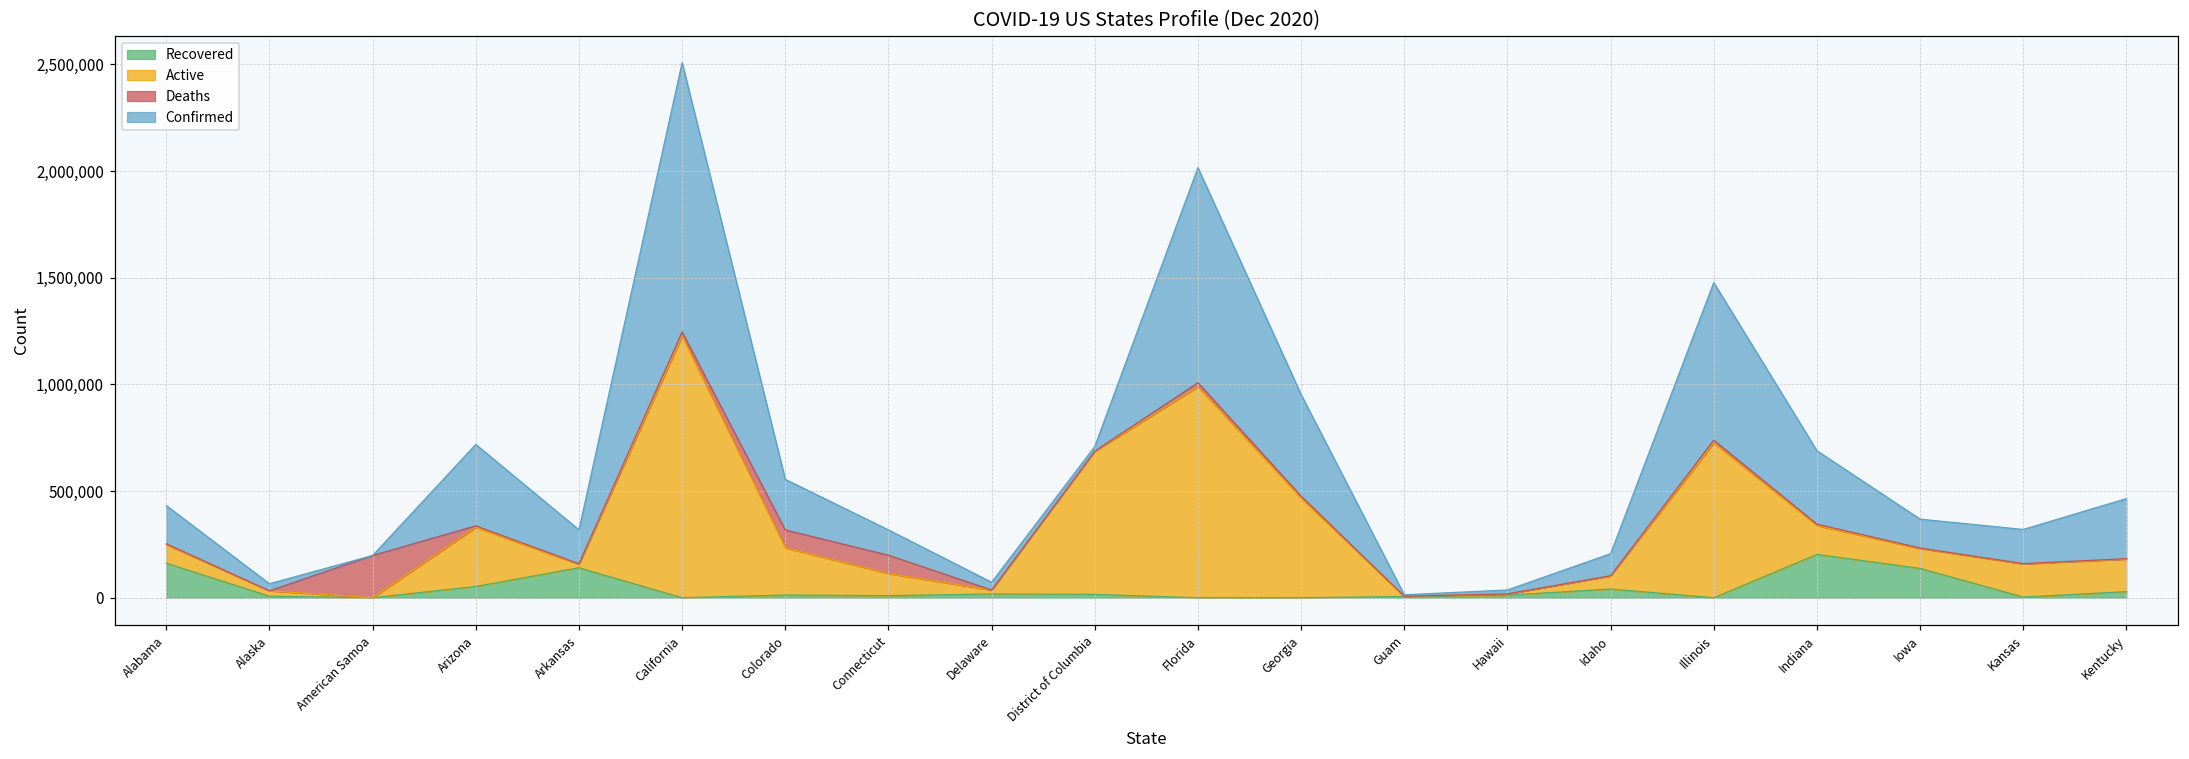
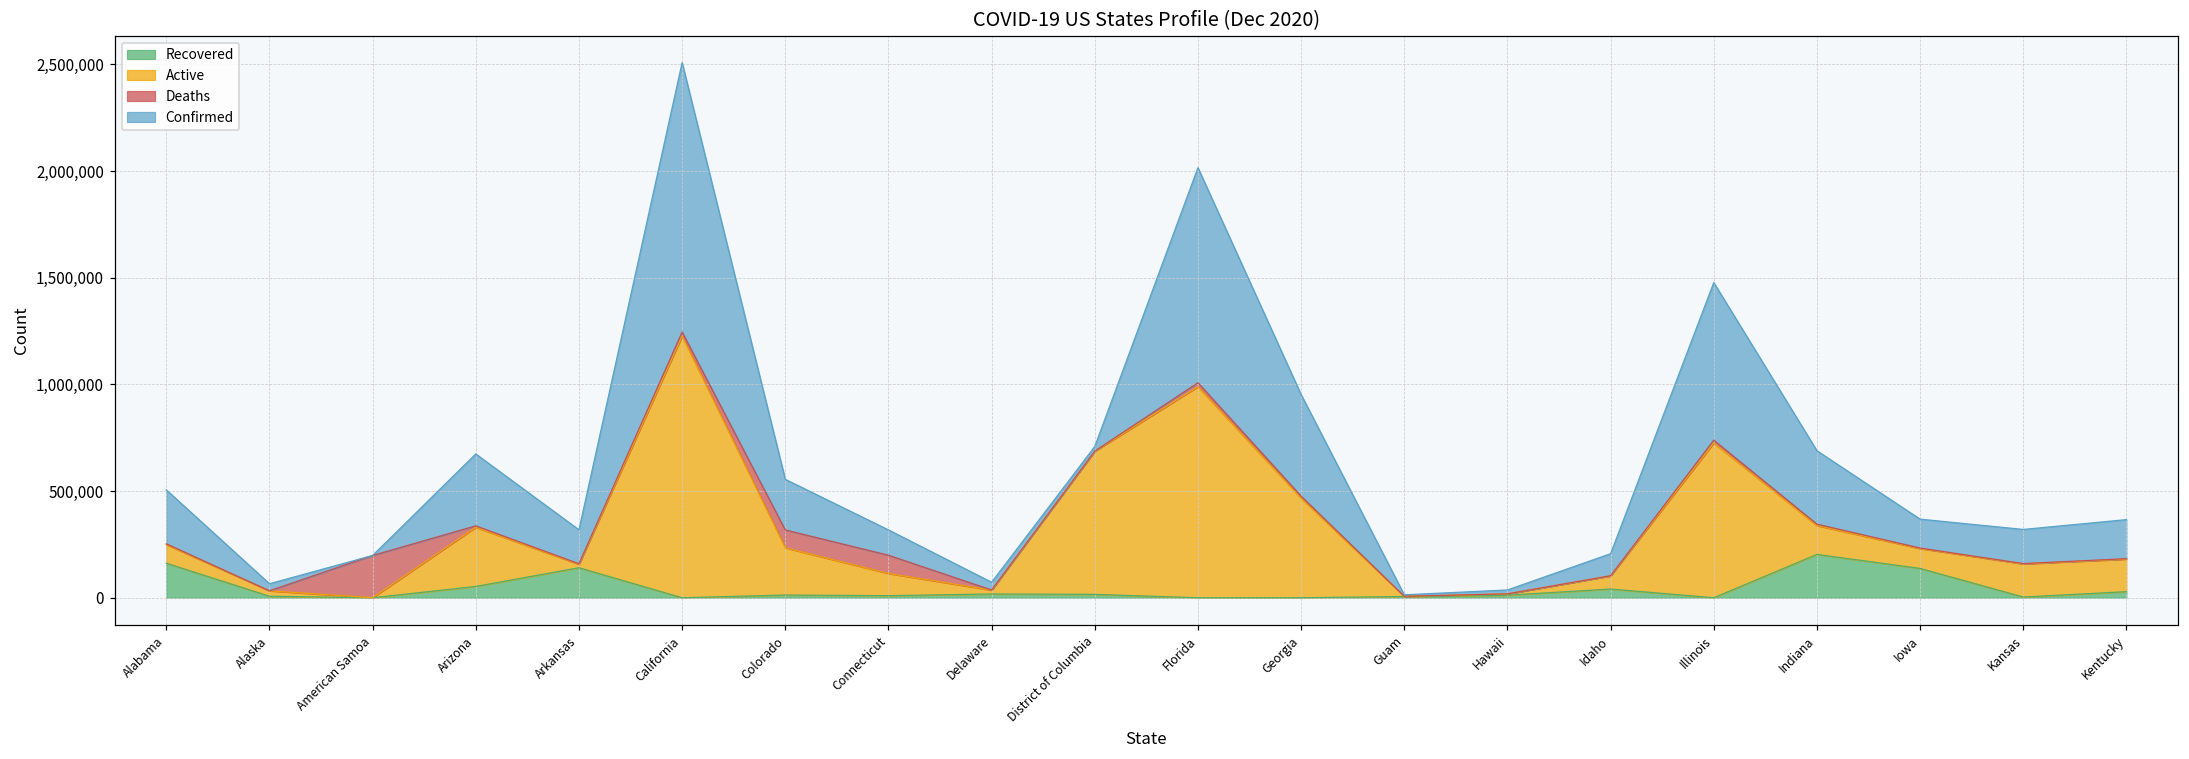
  {
    "Recovered": {
      "Alabama": "160,000",
      "Alaska": "10,000",
      "Arizona": "50,000",
      "Arkansas": "140,000",
      "California": "0",
      "Colorado": "10,000",
      "Connecticut": "10,000",
      "Delaware": "20,000",
      "District of Columbia": "20,000",
      "Florida": "0",
      "Georgia": "0",
      "Idaho": "40,000",
      "Illinois": "0",
      "Indiana": "200,000",
      "Iowa": "140,000",
      "Kansas": "0",
      "Kentucky": "30,000"
    },
    "Active": {
      "California": "1,230,000",
      "Colorado": "220,000",
      "Connecticut": "100,000",
      "Florida": "990,000",
      "Illinois": "730,000"
    },
    "Deaths": {
      "California": "20,000",
      "Colorado": "80,000",
      "Connecticut": "90,000",
      "Florida": "20,000",
      "Illinois": "10,000"
    },
    "Confirmed": {
-     "Alabama": "180,000",
+     "Alabama": "250,000",
      "Alaska": "30,000",
-     "Arizona": "380,000",
+     "Arizona": "340,000",
      "Arkansas": "160,000",
      "California": "1,260,000",
      "Colorado": "240,000",
      "Connecticut": "120,000",
      "Delaware": "40,000",
      "District of Columbia": "20,000",
      "Florida": "1,010,000",
      "Georgia": "480,000",
      "Hawaii": "20,000",
      "Idaho": "100,000",
      "Illinois": "740,000",
      "Indiana": "340,000",
      "Iowa": "140,000",
      "Kansas": "160,000",
-     "Kentucky": "280,000"
+     "Kentucky": "180,000"
    }
  }
